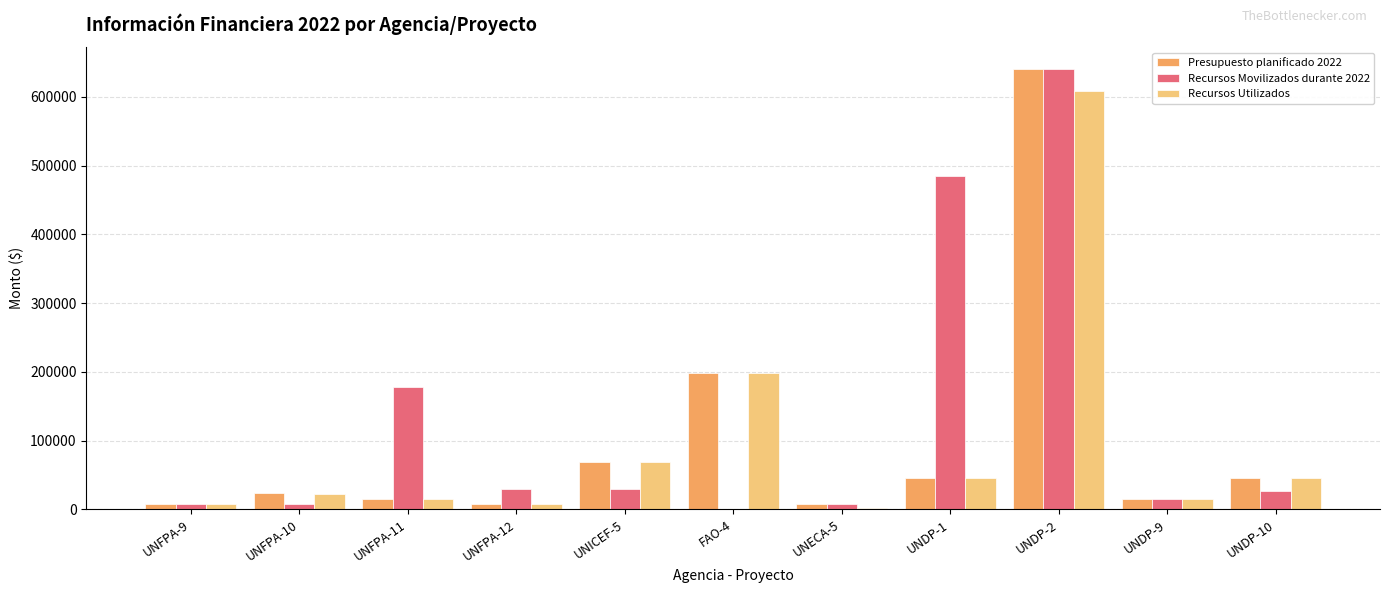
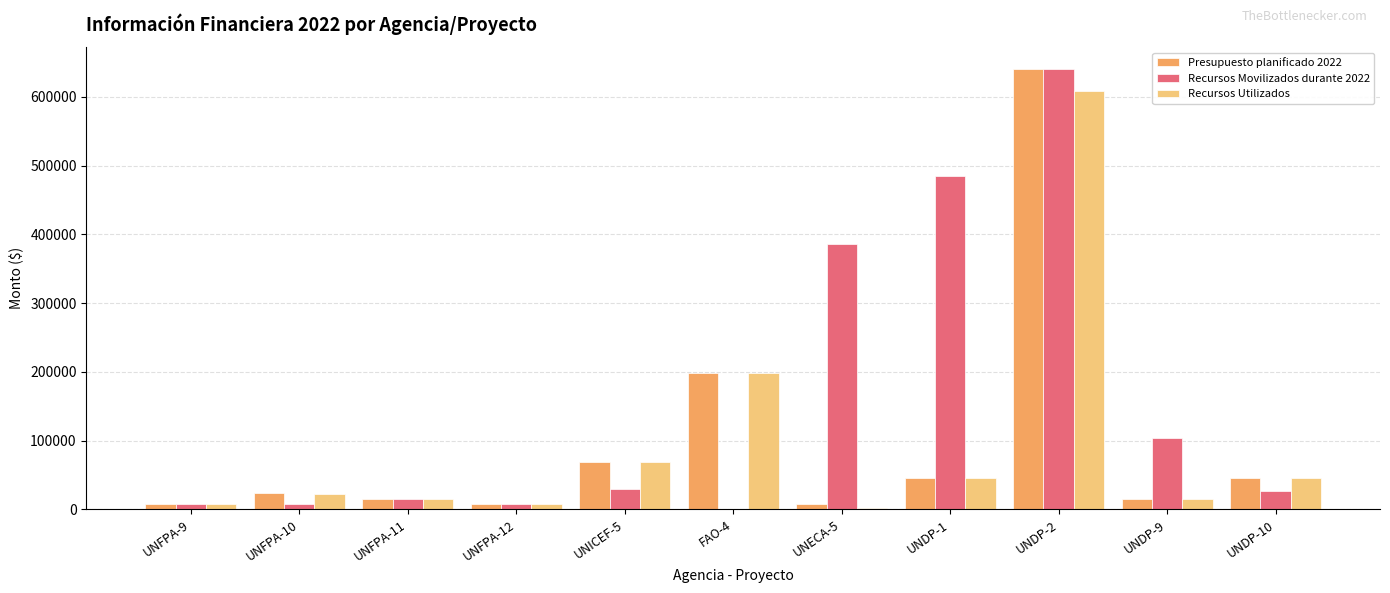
  {
    "Recursos Movilizados durante 2022": {
      "UNFPA-9": 10000,
      "UNFPA-10": 10000,
-     "UNFPA-11": 180000,
-     "UNFPA-12": 30000,
+     "UNFPA-11": 10000,
+     "UNFPA-12": 10000,
      "UNICEF-5": 30000,
      "FAO-4": 0,
-     "UNECA-5": 10000,
+     "UNECA-5": 390000,
      "UNDP-1": 480000,
      "UNDP-2": 640000,
-     "UNDP-9": 20000,
+     "UNDP-9": 100000,
      "UNDP-10": 30000
    }
  }
